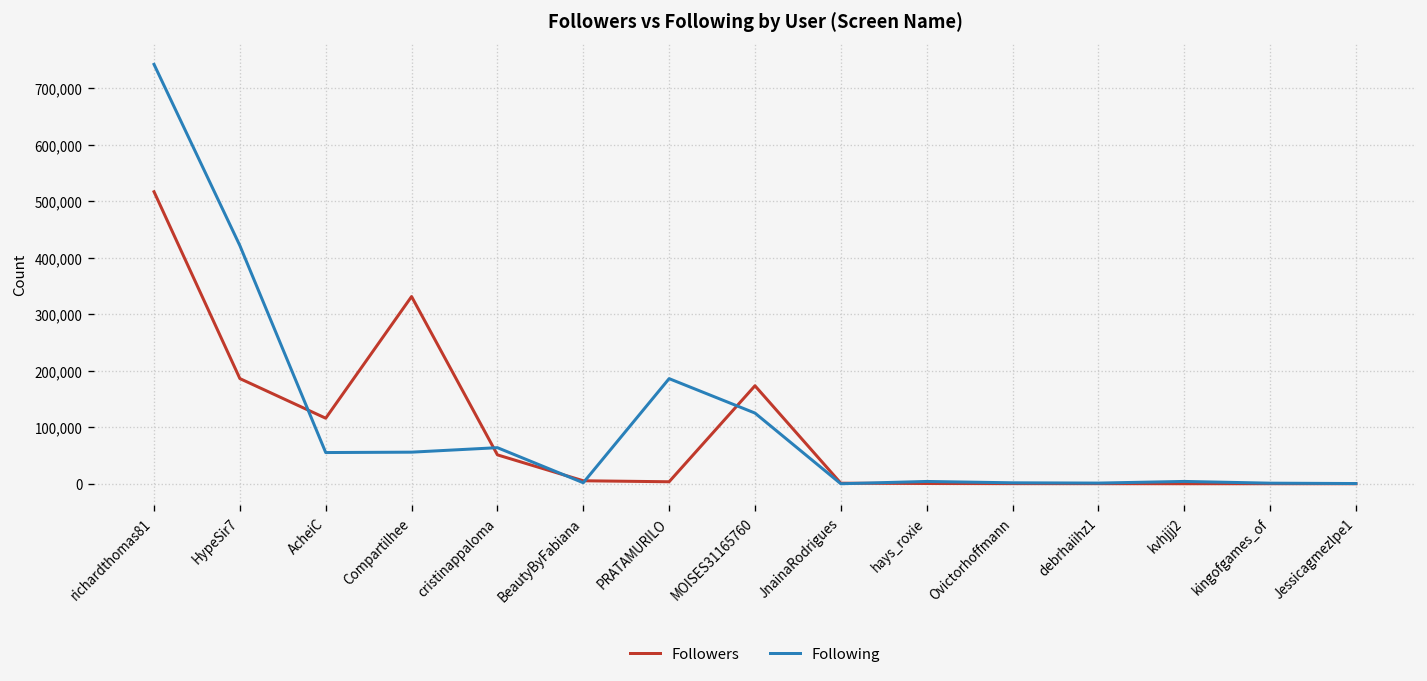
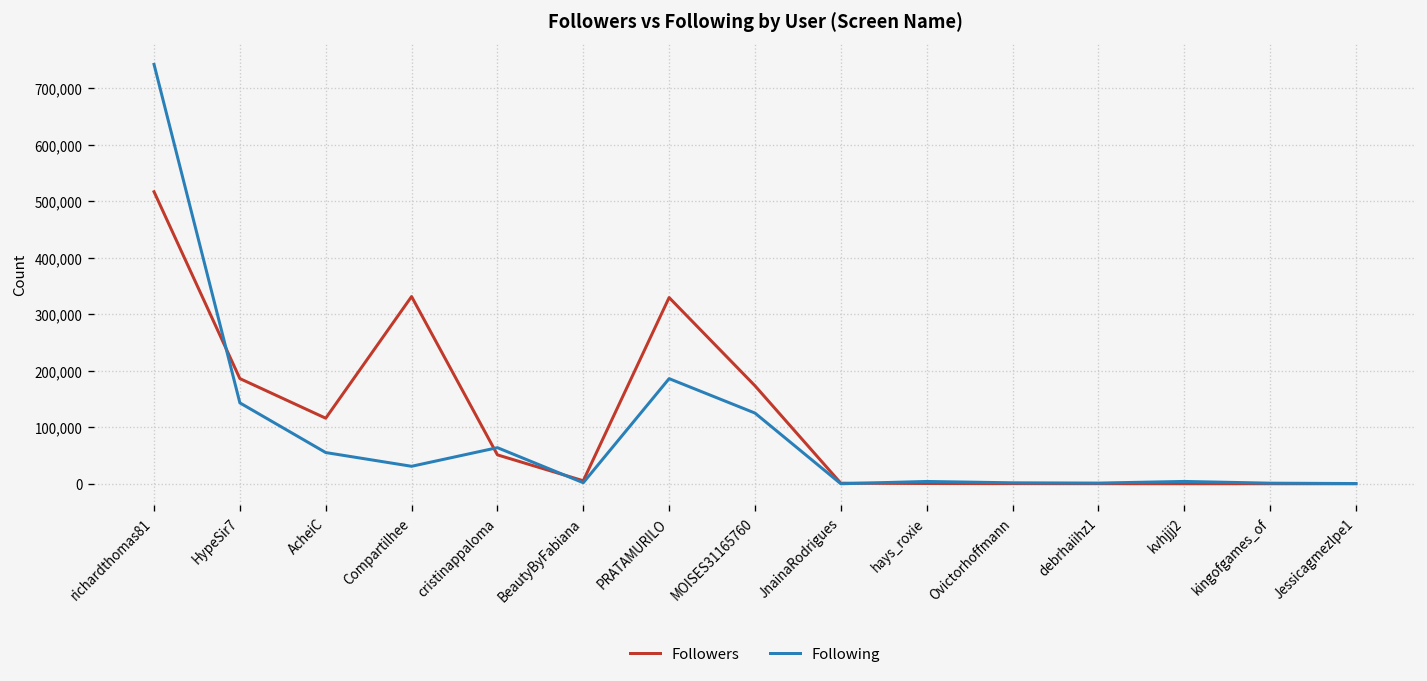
  {
    "Followers": {
      "richardthomas81": "520,000",
      "HypeSir7": "190,000",
      "AcheiC": "120,000",
      "Compartilhee": "330,000",
      "cristinappaloma": "50,000",
-     "PRATAMURILO": "0",
+     "PRATAMURILO": "330,000",
      "MOISES31165760": "170,000"
    },
    "Following": {
      "richardthomas81": "740,000",
-     "HypeSir7": "420,000",
+     "HypeSir7": "140,000",
      "AcheiC": "60,000",
-     "Compartilhee": "60,000",
+     "Compartilhee": "30,000",
      "cristinappaloma": "60,000",
      "PRATAMURILO": "190,000",
      "MOISES31165760": "130,000"
    }
  }
